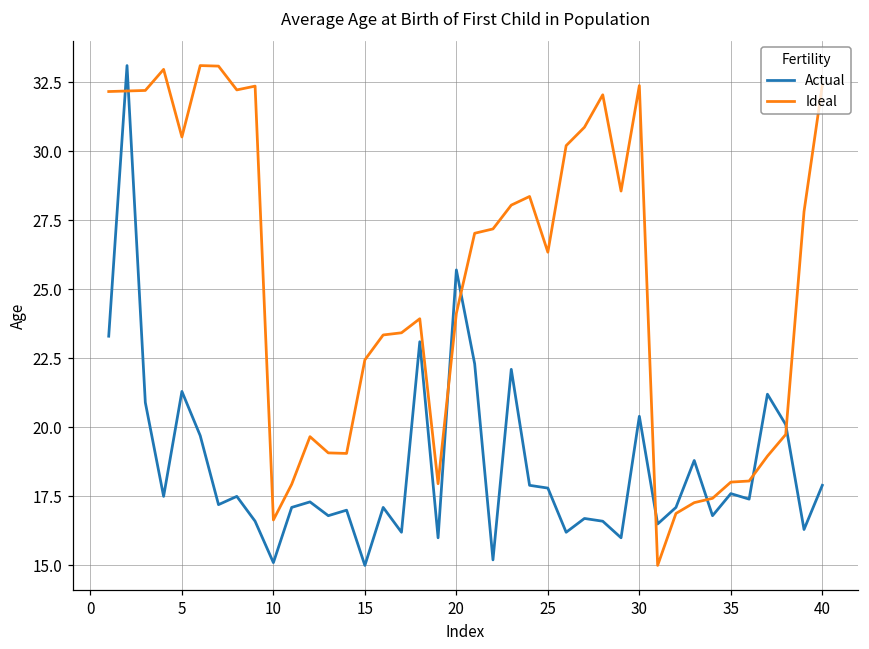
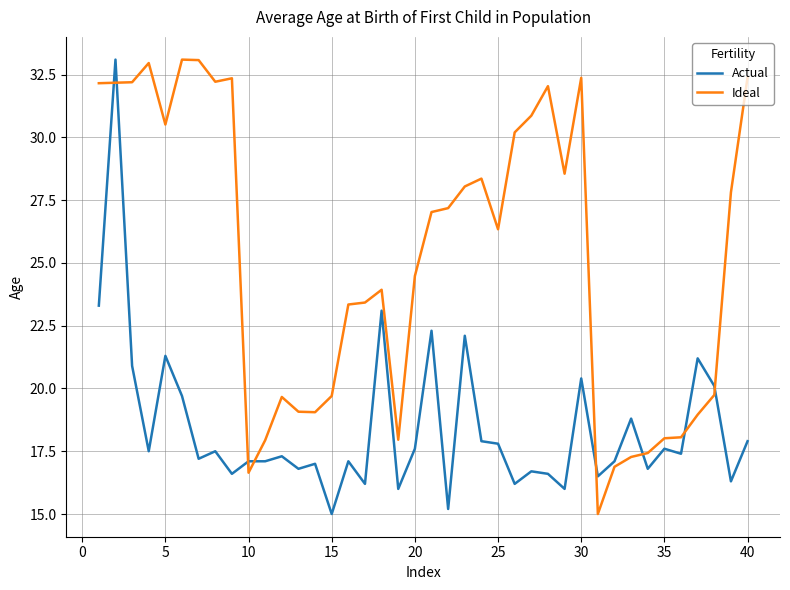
  {
    "Actual": {
      "5": 21.3,
-     "10": 15.1,
+     "10": 17.1,
      "15": 15.0,
-     "20": 25.7,
+     "20": 17.6,
      "25": 17.8,
      "30": 20.4,
      "35": 17.6,
      "40": 17.9
    },
    "Ideal": {
      "5": 30.5,
      "10": 16.6,
-     "15": 22.4,
-     "20": 24.1,
+     "15": 19.7,
+     "20": 24.5,
      "25": 26.3,
      "30": 32.4,
      "35": 18.0
    }
  }
